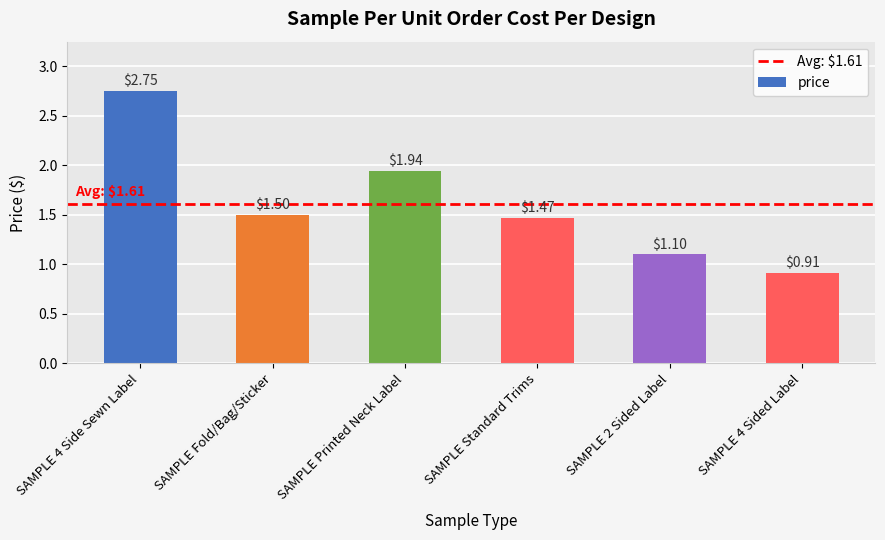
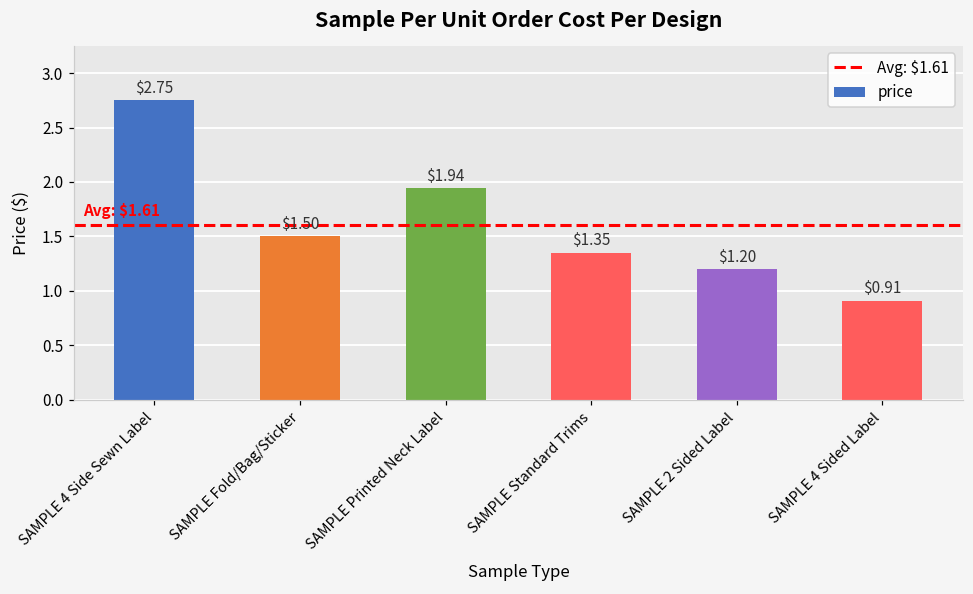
  {
    "SAMPLE 4 Side Sewn Label": "$2.75",
    "SAMPLE Fold/Bag/Sticker": "$1.50",
    "SAMPLE Printed Neck Label": "$1.94",
-   "SAMPLE Standard Trims": "$1.47",
-   "SAMPLE 2 Sided Label": "$1.10",
+   "SAMPLE Standard Trims": "$1.35",
+   "SAMPLE 2 Sided Label": "$1.20",
    "SAMPLE 4 Sided Label": "$0.91"
  }
